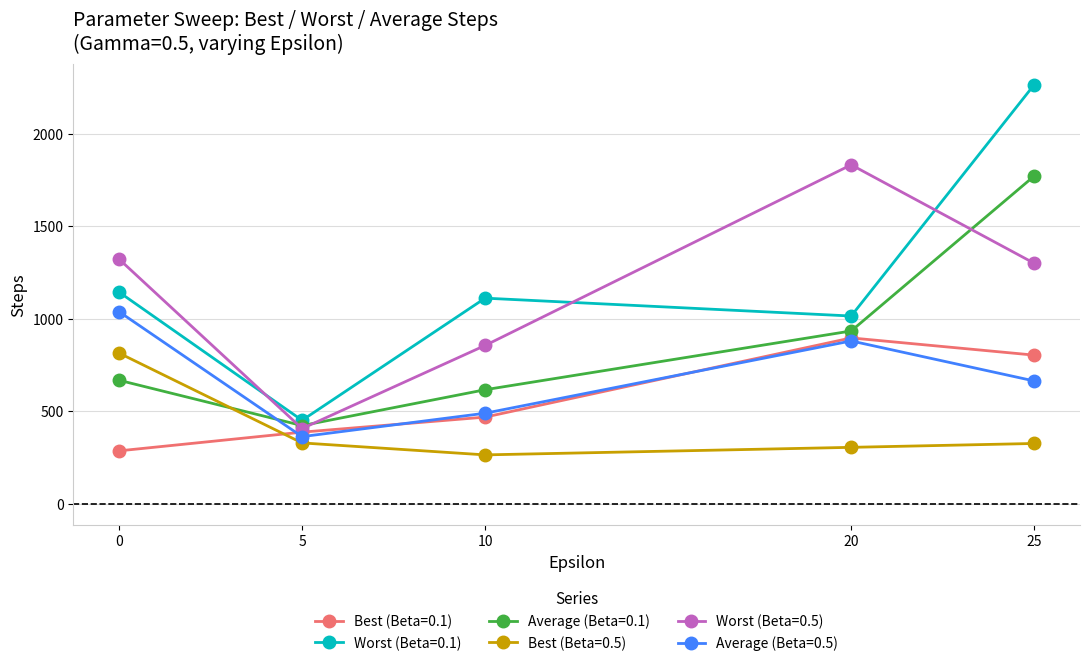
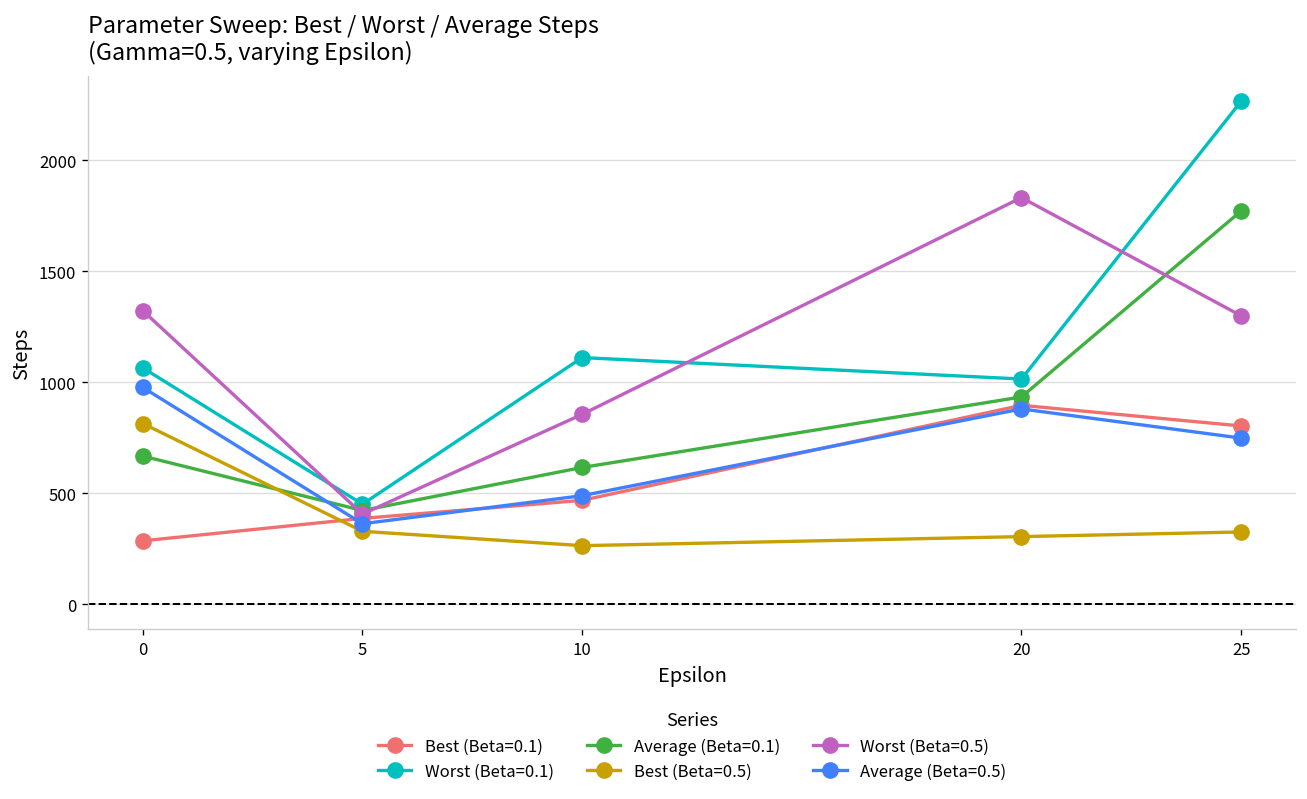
  {
    "Best (Beta=0.1)": {
      "0": 290,
      "5": 390,
      "10": 470,
      "20": 900,
      "25": 800
    },
    "Worst (Beta=0.1)": {
-     "0": 1140,
+     "0": 1060,
      "5": 450,
      "10": 1110,
      "20": 1010,
      "25": 2270
    },
    "Average (Beta=0.1)": {
      "0": 670,
      "5": 420,
      "10": 620,
      "20": 930,
      "25": 1770
    },
    "Best (Beta=0.5)": {
      "0": 810,
      "5": 330,
      "10": 260,
      "20": 300,
      "25": 330
    },
    "Worst (Beta=0.5)": {
      "0": 1320,
      "5": 410,
      "10": 860,
      "20": 1830,
      "25": 1300
    },
    "Average (Beta=0.5)": {
-     "0": 1040,
+     "0": 980,
      "5": 360,
      "10": 490,
      "20": 880,
-     "25": 660
+     "25": 750
    }
  }
